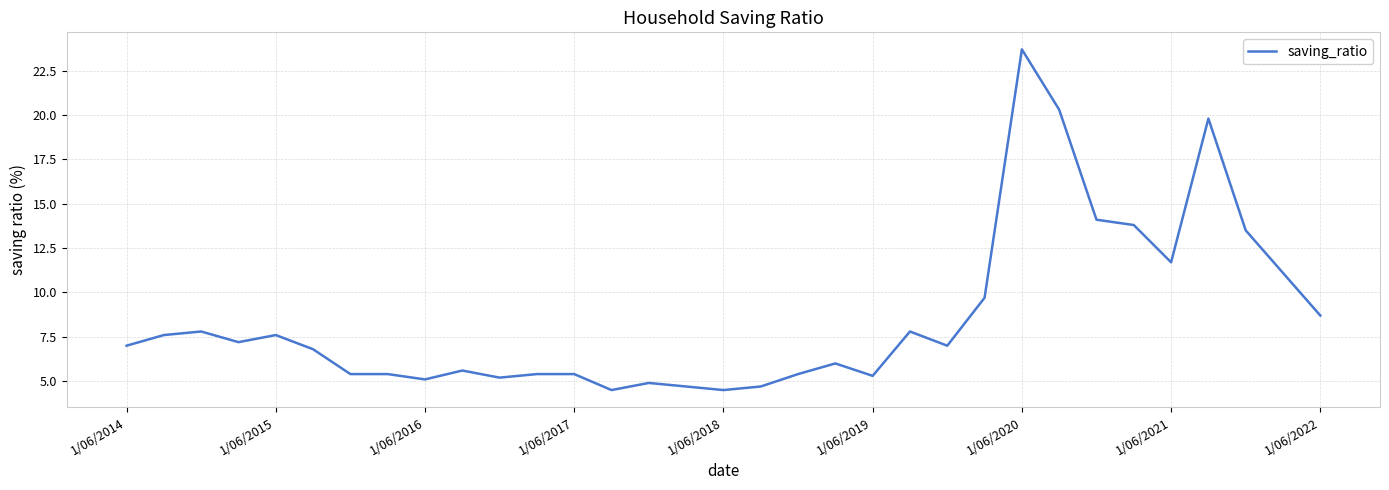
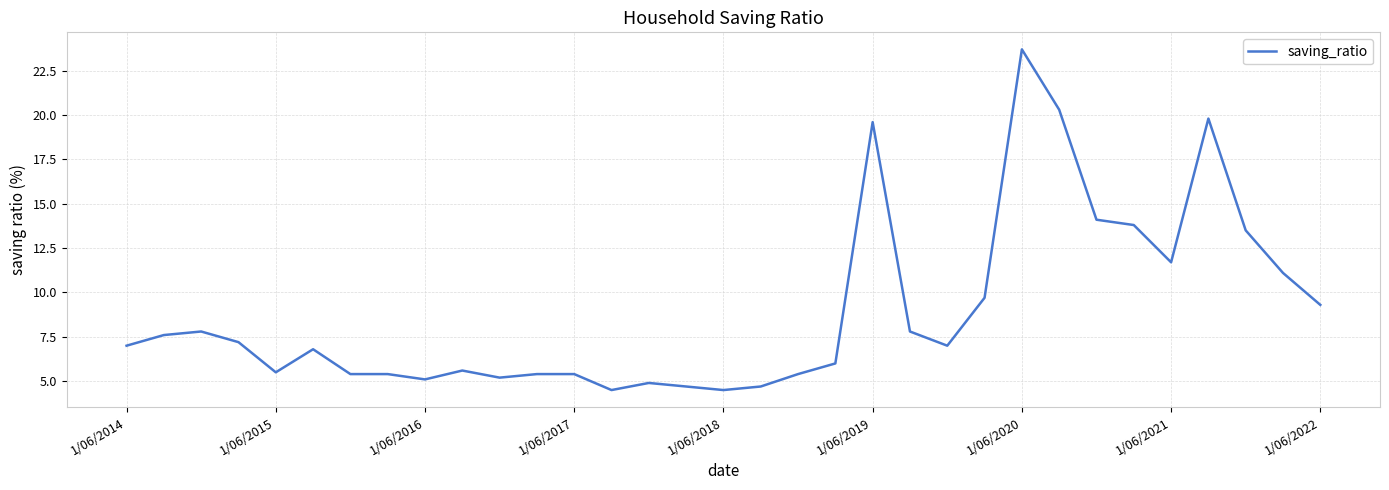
  {
    "1/06/2014": 7.0,
-   "1/06/2015": 7.6,
+   "1/06/2015": 5.5,
    "1/06/2016": 5.1,
    "1/06/2017": 5.4,
    "1/06/2018": 4.5,
-   "1/06/2019": 5.3,
+   "1/06/2019": 19.6,
    "1/06/2020": 23.7,
    "1/06/2021": 11.7,
-   "1/06/2022": 8.7
+   "1/06/2022": 9.3
  }
